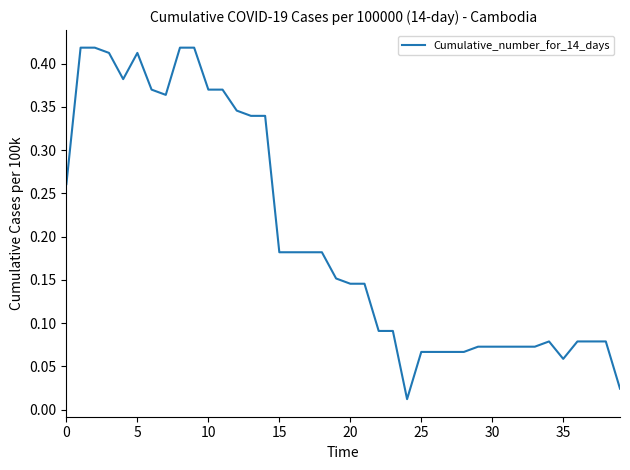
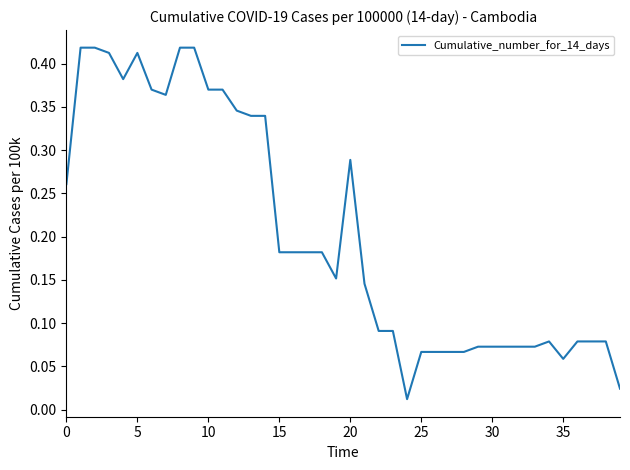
  {
    "0": 0.26,
    "5": 0.41,
    "10": 0.37,
    "15": 0.18,
-   "20": 0.15,
+   "20": 0.29,
    "25": 0.07,
    "30": 0.07,
    "35": 0.06
  }
